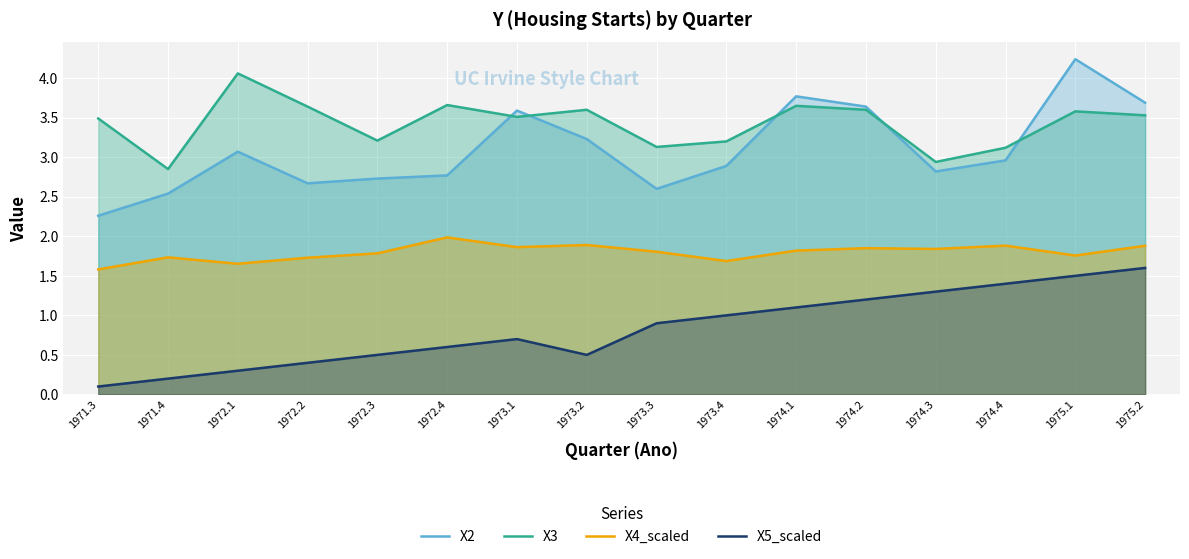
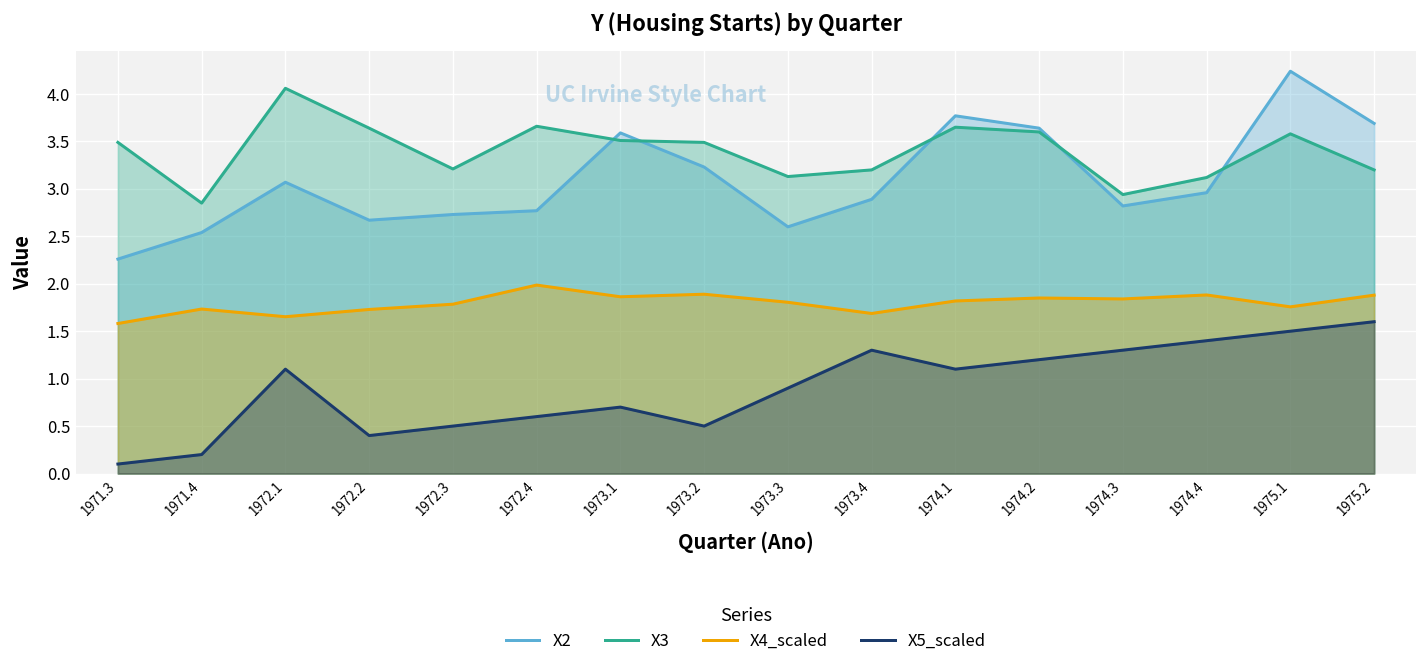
  {
    "X2": {
      "1971.3": 2.3,
      "1971.4": 2.5,
      "1972.1": 3.1,
      "1972.2": 2.7,
      "1972.3": 2.7,
      "1972.4": 2.8,
      "1973.1": 3.6,
      "1973.2": 3.2,
      "1973.3": 2.6,
      "1973.4": 2.9,
      "1974.1": 3.8,
      "1974.2": 3.6,
      "1974.3": 2.8,
      "1974.4": 3.0,
      "1975.1": 4.2,
      "1975.2": 3.7
    },
    "X3": {
      "1971.3": 3.5,
      "1971.4": 2.9,
      "1972.1": 4.1,
      "1972.2": 3.6,
      "1972.3": 3.2,
      "1972.4": 3.7,
      "1973.1": 3.5,
-     "1973.2": 3.6,
+     "1973.2": 3.5,
      "1973.3": 3.1,
      "1973.4": 3.2,
      "1974.1": 3.7,
      "1974.2": 3.6,
      "1974.3": 2.9,
      "1974.4": 3.1,
      "1975.1": 3.6,
-     "1975.2": 3.5
+     "1975.2": 3.2
    },
    "X4_scaled": {
      "1971.3": 1.6,
      "1971.4": 1.7,
      "1972.1": 1.7,
      "1972.2": 1.7,
      "1972.3": 1.8,
      "1972.4": 2.0,
      "1973.1": 1.9,
      "1973.2": 1.9,
      "1973.3": 1.8,
      "1973.4": 1.7,
      "1974.1": 1.8,
      "1974.2": 1.9,
      "1974.3": 1.8,
      "1974.4": 1.9,
      "1975.1": 1.8,
      "1975.2": 1.9
    },
    "X5_scaled": {
      "1971.3": 0.1,
      "1971.4": 0.2,
-     "1972.1": 0.3,
+     "1972.1": 1.1,
      "1972.2": 0.4,
      "1972.3": 0.5,
      "1972.4": 0.6,
      "1973.1": 0.7,
      "1973.2": 0.5,
      "1973.3": 0.9,
-     "1973.4": 1.0,
+     "1973.4": 1.3,
      "1974.1": 1.1,
      "1974.2": 1.2,
      "1974.3": 1.3,
      "1974.4": 1.4,
      "1975.1": 1.5,
      "1975.2": 1.6
    }
  }
